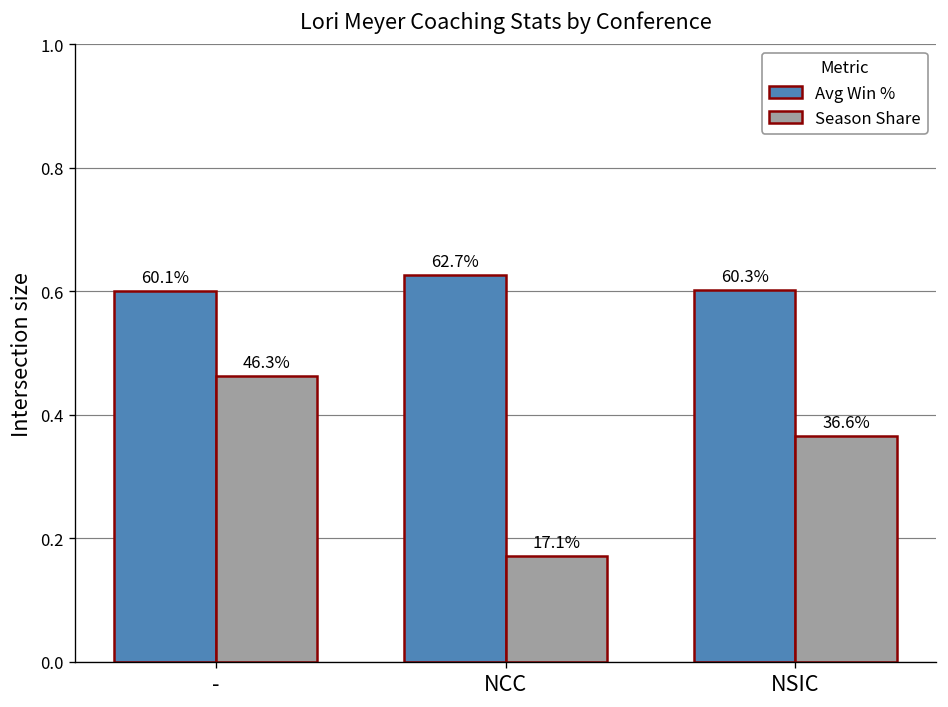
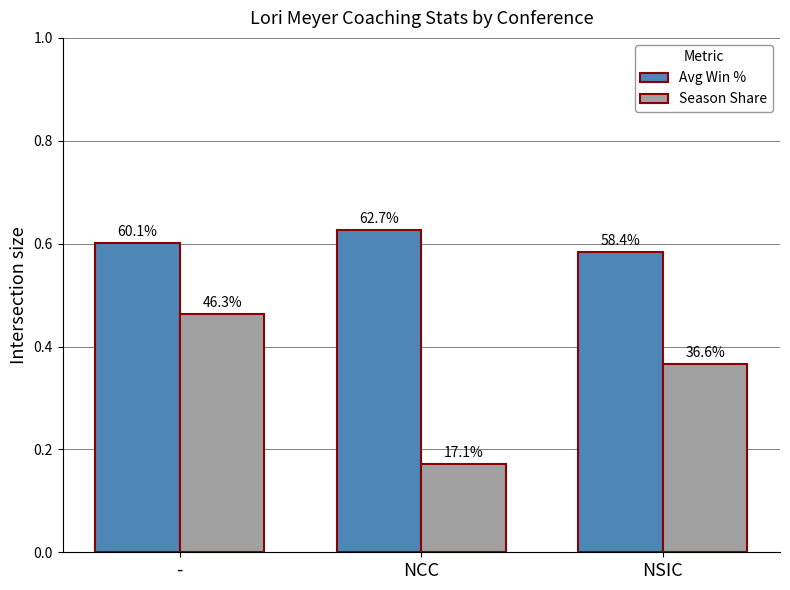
  {
    "Avg Win %": {
      "-": "60.1%",
      "NCC": "62.7%",
-     "NSIC": "60.3%"
+     "NSIC": "58.4%"
    },
    "Season Share": {
      "-": "46.3%",
      "NCC": "17.1%",
      "NSIC": "36.6%"
    }
  }
